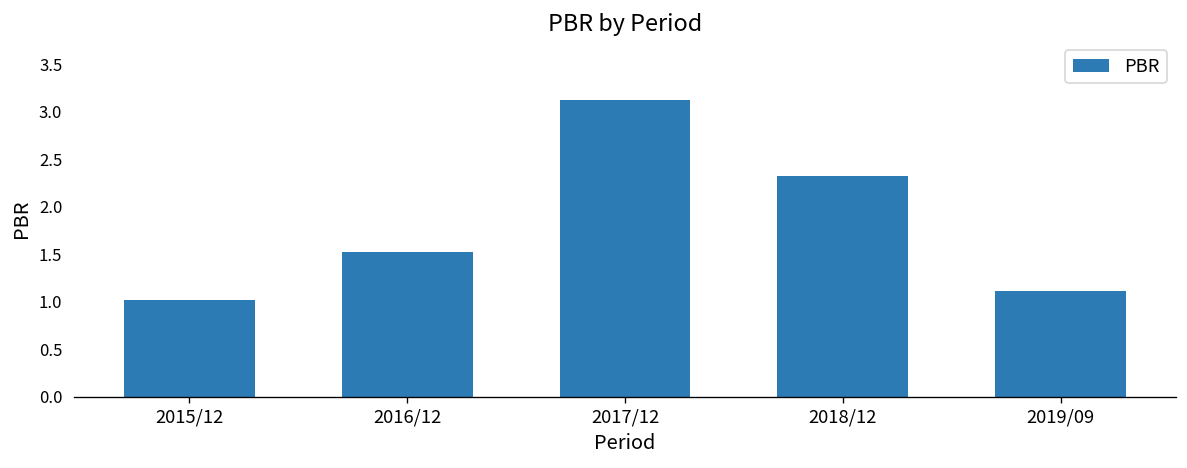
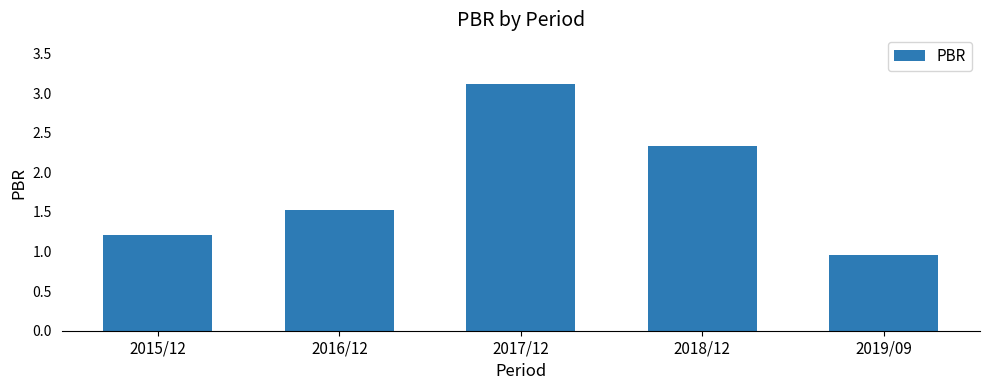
  {
-   "2015/12": 1.0,
+   "2015/12": 1.2,
    "2016/12": 1.5,
    "2017/12": 3.1,
    "2018/12": 2.3,
-   "2019/09": 1.1
+   "2019/09": 1.0
  }
